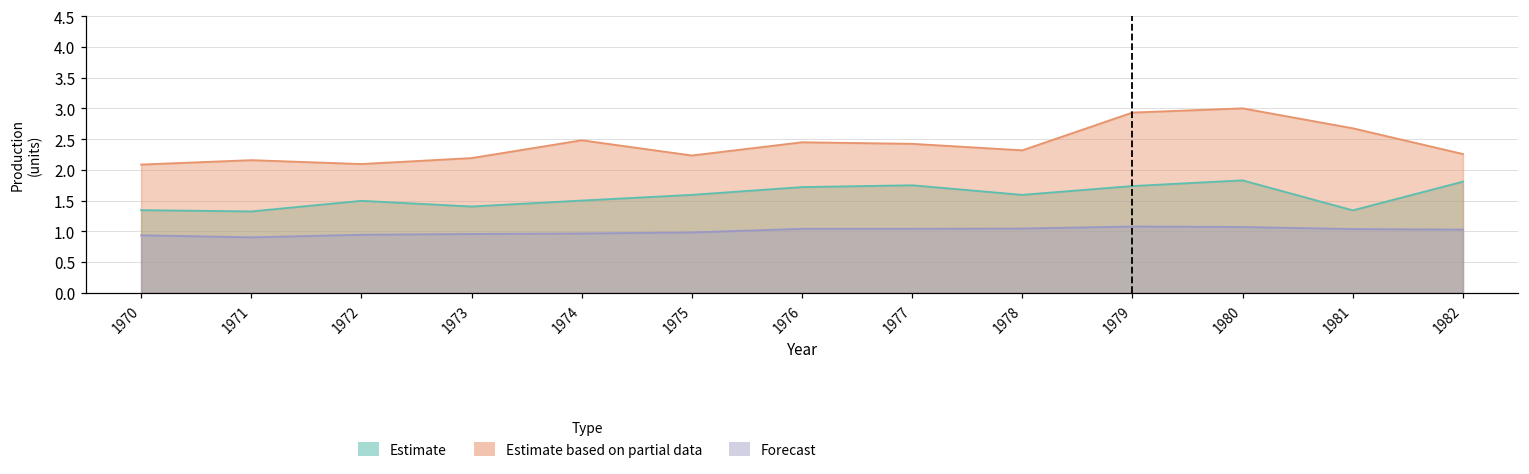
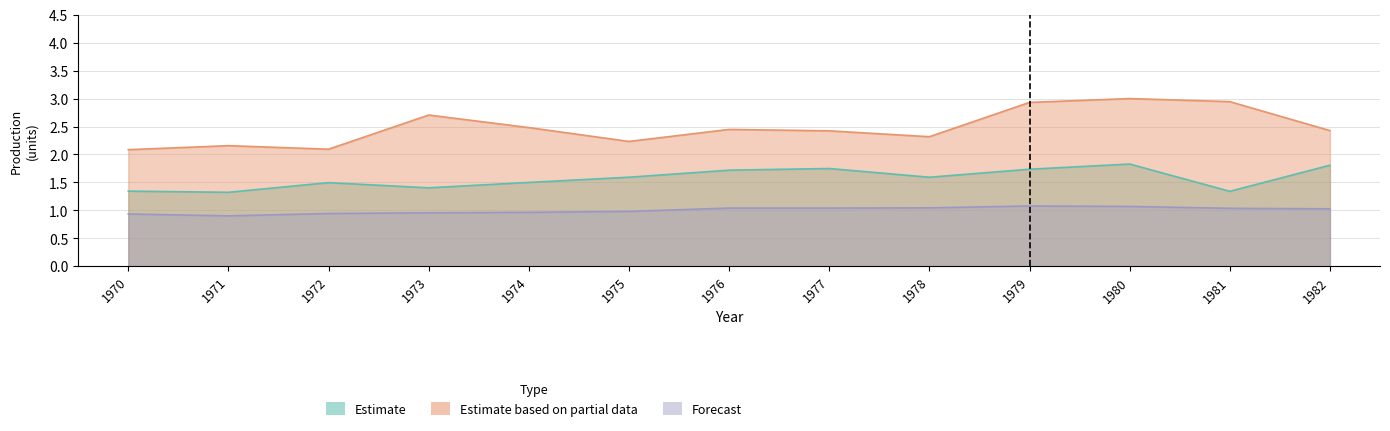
  {
    "Estimate": {
      "1970": 1.3,
      "1971": 1.3,
      "1972": 1.5,
      "1973": 1.4,
      "1974": 1.5,
      "1975": 1.6,
      "1976": 1.7,
      "1977": 1.7,
      "1978": 1.6,
      "1979": 1.7,
      "1980": 1.8,
      "1981": 1.3,
      "1982": 1.8
    },
    "Estimate based on partial data": {
      "1970": 2.1,
      "1971": 2.2,
      "1972": 2.1,
-     "1973": 2.2,
+     "1973": 2.7,
      "1974": 2.5,
      "1975": 2.2,
      "1976": 2.4,
      "1977": 2.4,
      "1978": 2.3,
      "1979": 2.9,
      "1980": 3.0,
-     "1981": 2.7,
-     "1982": 2.3
+     "1981": 2.9,
+     "1982": 2.4
    },
    "Forecast": {
      "1970": 0.9,
      "1971": 0.9,
      "1972": 0.9,
      "1973": 1.0,
      "1974": 1.0,
      "1975": 1.0,
      "1976": 1.0,
      "1977": 1.0,
      "1978": 1.0,
      "1979": 1.1,
      "1980": 1.1,
      "1981": 1.0,
      "1982": 1.0
    }
  }
